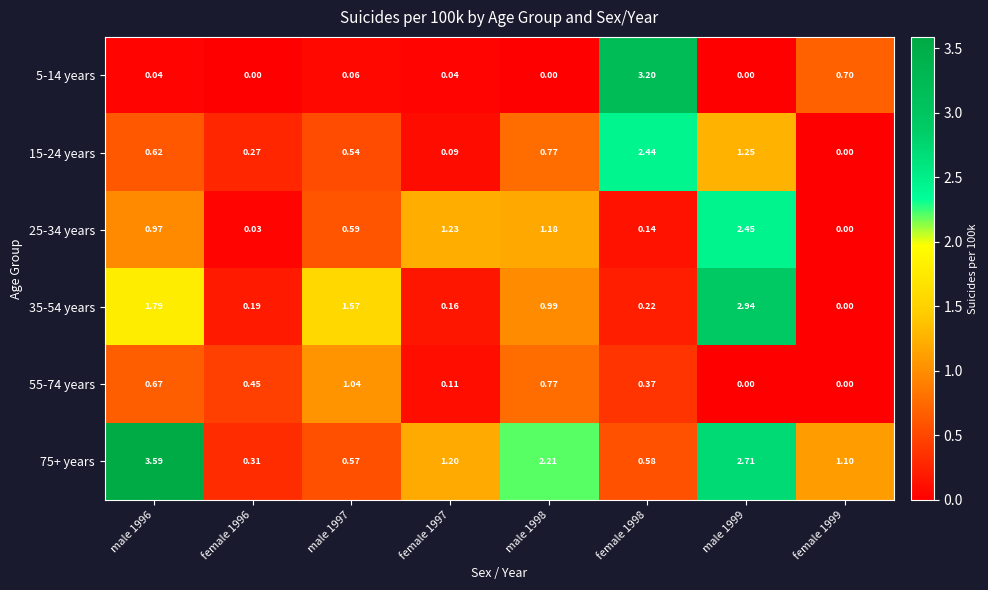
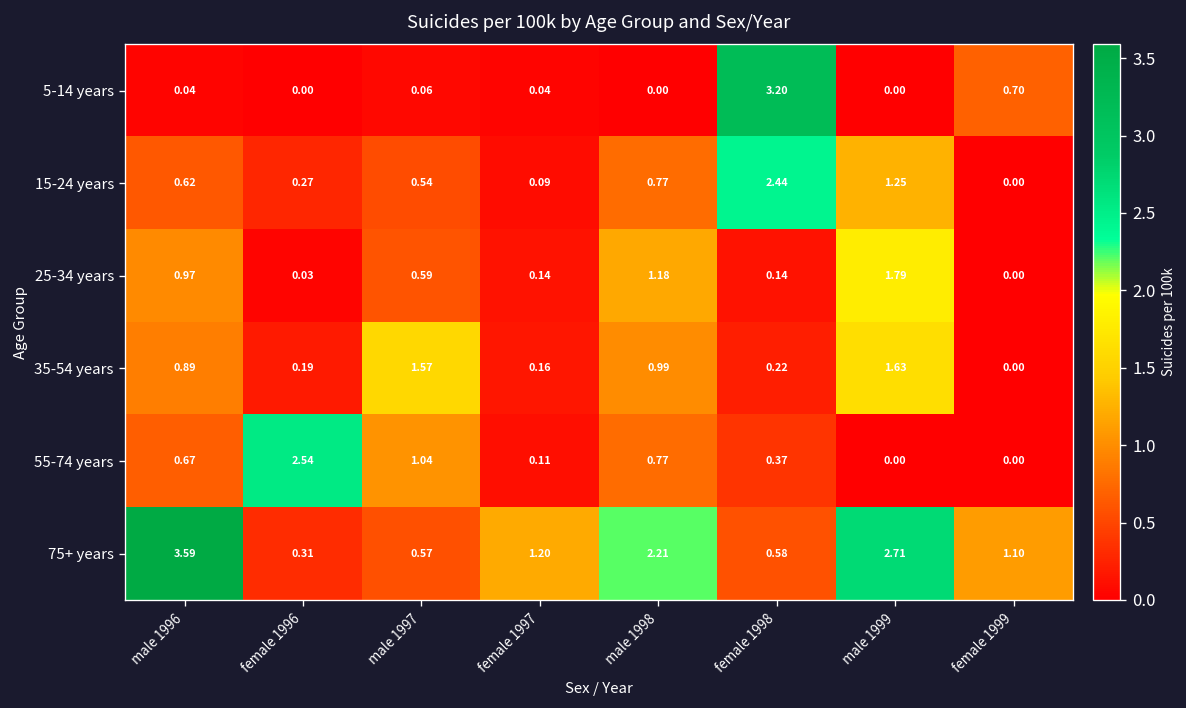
  {
    "5-14 years": {
      "male 1996": 0.04,
      "female 1996": 0.00,
      "male 1997": 0.06,
      "female 1997": 0.04,
      "male 1998": 0.00,
      "female 1998": 3.20,
      "male 1999": 0.00,
      "female 1999": 0.70
    },
    "15-24 years": {
      "male 1996": 0.62,
      "female 1996": 0.27,
      "male 1997": 0.54,
      "female 1997": 0.09,
      "male 1998": 0.77,
      "female 1998": 2.44,
      "male 1999": 1.25,
      "female 1999": 0.00
    },
    "25-34 years": {
      "male 1996": 0.97,
      "female 1996": 0.03,
      "male 1997": 0.59,
-     "female 1997": 1.23,
+     "female 1997": 0.14,
      "male 1998": 1.18,
      "female 1998": 0.14,
-     "male 1999": 2.45,
+     "male 1999": 1.79,
      "female 1999": 0.00
    },
    "35-54 years": {
-     "male 1996": 1.79,
+     "male 1996": 0.89,
      "female 1996": 0.19,
      "male 1997": 1.57,
      "female 1997": 0.16,
      "male 1998": 0.99,
      "female 1998": 0.22,
-     "male 1999": 2.94,
+     "male 1999": 1.63,
      "female 1999": 0.00
    },
    "55-74 years": {
      "male 1996": 0.67,
-     "female 1996": 0.45,
+     "female 1996": 2.54,
      "male 1997": 1.04,
      "female 1997": 0.11,
      "male 1998": 0.77,
      "female 1998": 0.37,
      "male 1999": 0.00,
      "female 1999": 0.00
    },
    "75+ years": {
      "male 1996": 3.59,
      "female 1996": 0.31,
      "male 1997": 0.57,
      "female 1997": 1.20,
      "male 1998": 2.21,
      "female 1998": 0.58,
      "male 1999": 2.71,
      "female 1999": 1.10
    }
  }
